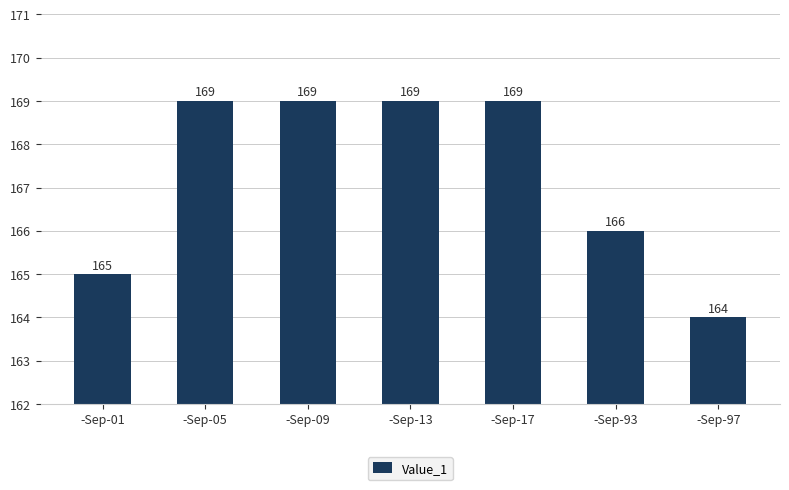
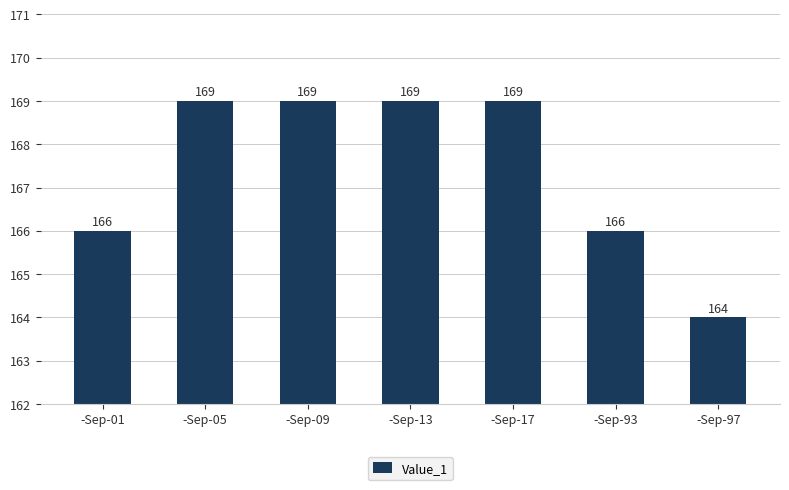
  {
-   "-Sep-01": 165,
+   "-Sep-01": 166,
    "-Sep-05": 169,
    "-Sep-09": 169,
    "-Sep-13": 169,
    "-Sep-17": 169,
    "-Sep-93": 166,
    "-Sep-97": 164
  }
